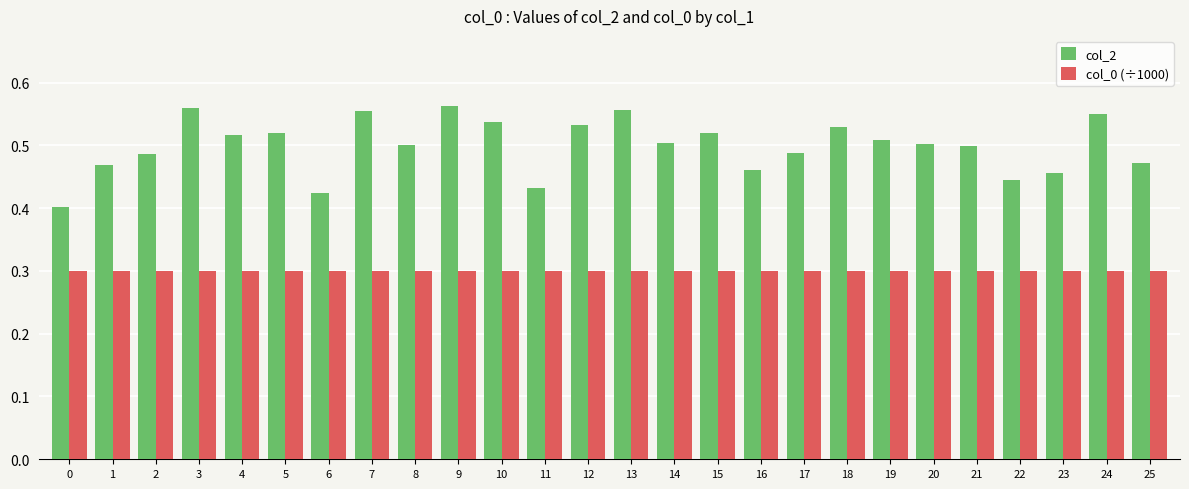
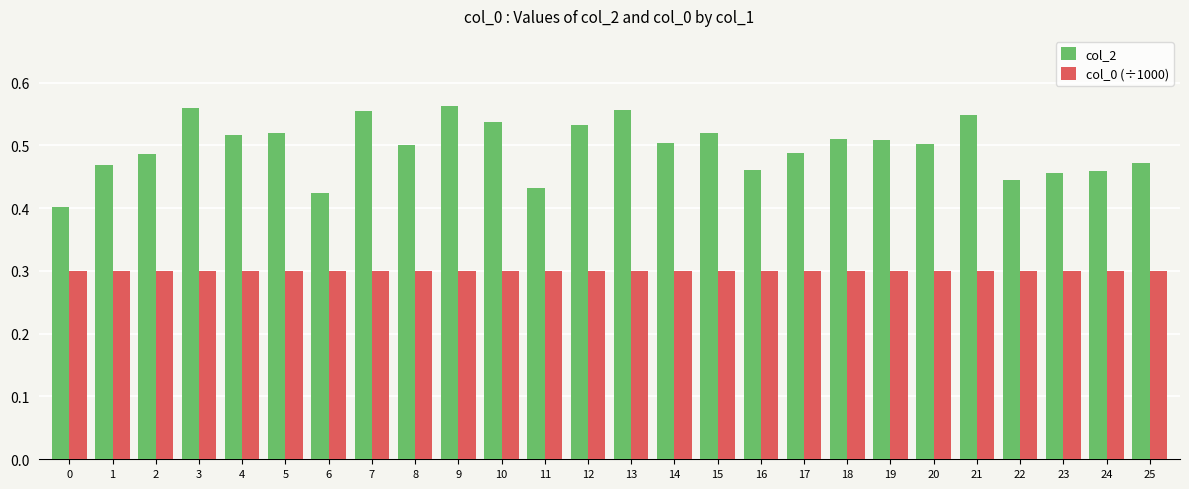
  {
    "col_2": {
      "0": 0.40,
      "1": 0.47,
      "2": 0.49,
      "3": 0.56,
      "4": 0.52,
      "5": 0.52,
      "6": 0.42,
      "7": 0.55,
      "8": 0.50,
      "9": 0.56,
      "10": 0.54,
      "11": 0.43,
      "12": 0.53,
      "13": 0.56,
      "14": 0.50,
      "15": 0.52,
      "16": 0.46,
      "17": 0.49,
-     "18": 0.53,
+     "18": 0.51,
      "19": 0.51,
      "20": 0.50,
-     "21": 0.50,
+     "21": 0.55,
      "22": 0.44,
      "23": 0.46,
-     "24": 0.55,
+     "24": 0.46,
      "25": 0.47
    },
    "col_0 (÷1000)": {
      "0": 0.30,
      "1": 0.30,
      "2": 0.30,
      "3": 0.30,
      "4": 0.30,
      "5": 0.30,
      "6": 0.30,
      "7": 0.30,
      "8": 0.30,
      "9": 0.30,
      "10": 0.30,
      "11": 0.30,
      "12": 0.30,
      "13": 0.30,
      "14": 0.30,
      "15": 0.30,
      "16": 0.30,
      "17": 0.30,
      "18": 0.30,
      "19": 0.30,
      "20": 0.30,
      "21": 0.30,
      "22": 0.30,
      "23": 0.30,
      "24": 0.30,
      "25": 0.30
    }
  }
